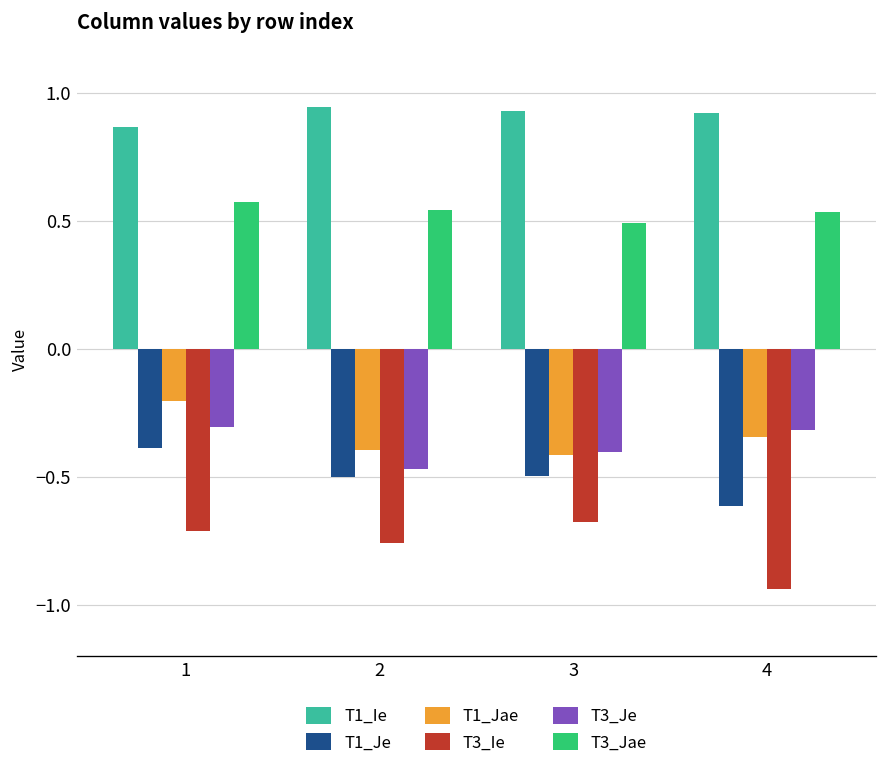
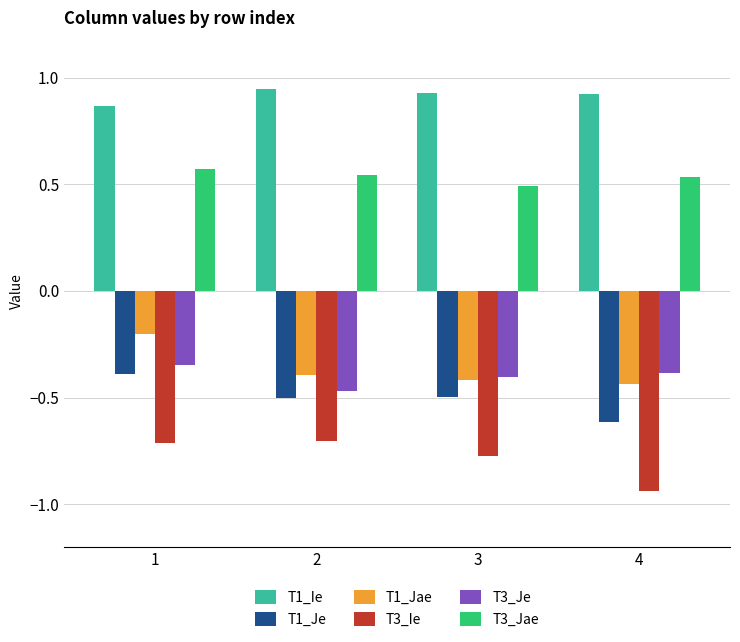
  {
    "T1_Je": {
      "1": -0.39,
      "2": -0.50,
      "3": -0.50,
      "4": -0.62
    },
    "T1_Jae": {
      "1": -0.20,
      "2": -0.40,
      "3": -0.42,
-     "4": -0.35
+     "4": -0.44
    },
    "T3_Ie": {
      "1": -0.71,
-     "2": -0.76,
-     "3": -0.68,
+     "2": -0.70,
+     "3": -0.77,
      "4": -0.94
    },
    "T3_Je": {
-     "1": -0.31,
+     "1": -0.35,
      "2": -0.47,
      "3": -0.40,
-     "4": -0.32
+     "4": -0.39
    }
  }
